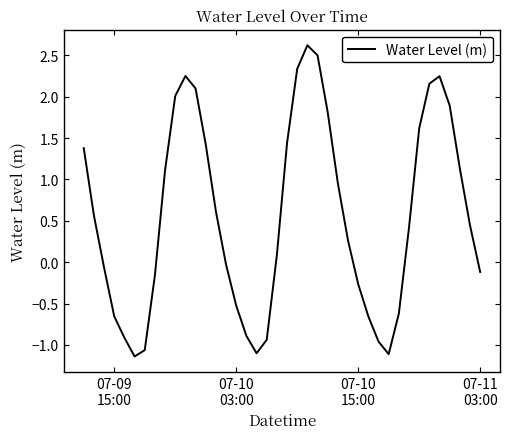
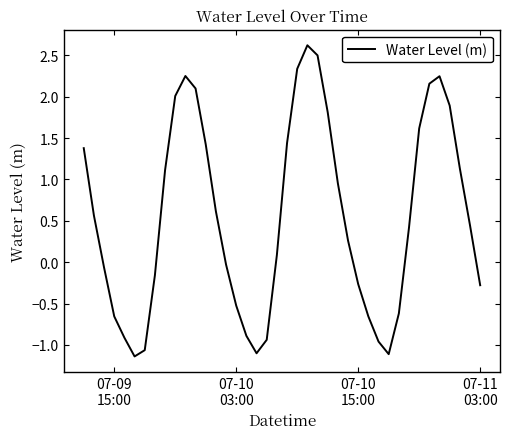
  {
    "07-09 15:00": -0.7,
    "07-10 03:00": -0.5,
    "07-10 15:00": -0.3,
-   "07-11 03:00": -0.1
+   "07-11 03:00": -0.3
  }
